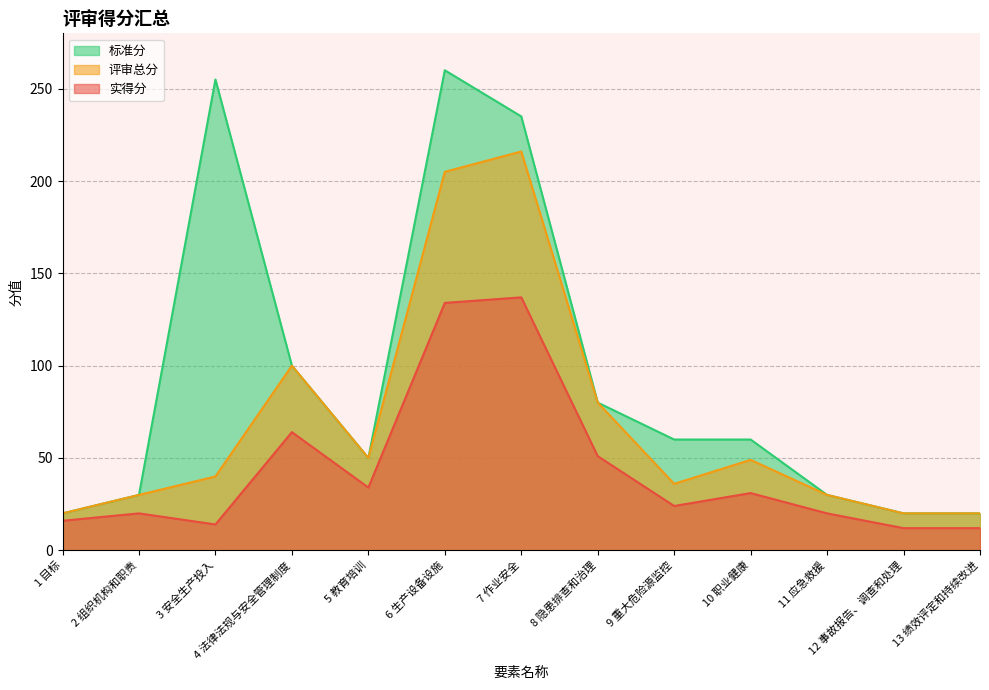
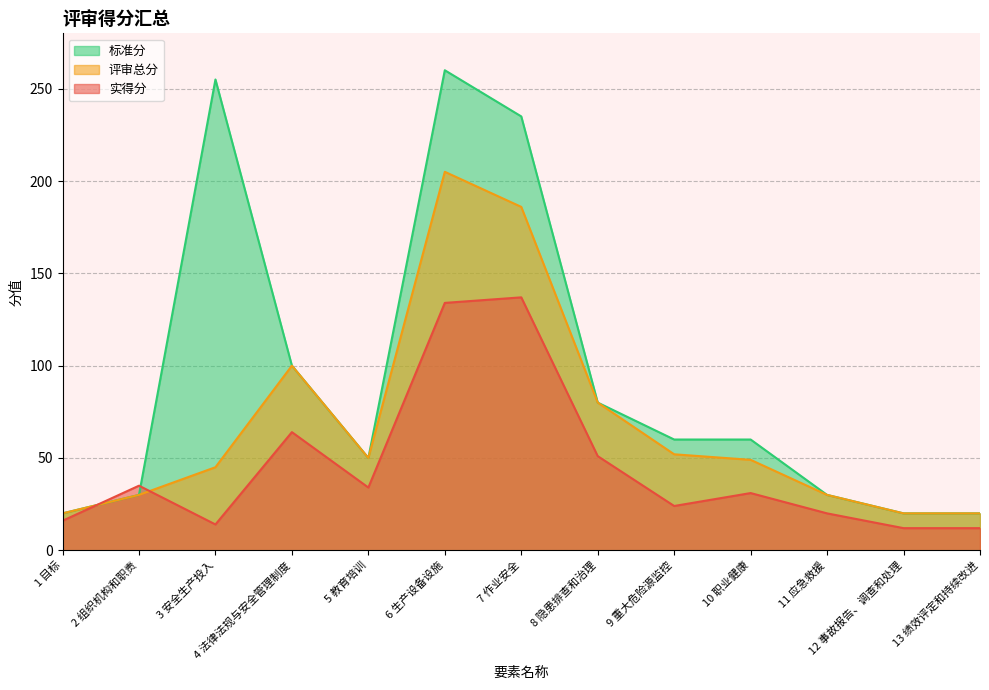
  {
    "标准分": {
      "3 安全生产投入": 255,
      "6 生产设备设施": 260,
      "7 作业安全": 235,
      "9 重大危险源监控": 60,
      "10 职业健康": 60
    },
    "评审总分": {
-     "3 安全生产投入": 40,
+     "3 安全生产投入": 45,
      "6 生产设备设施": 205,
-     "7 作业安全": 216,
-     "9 重大危险源监控": 36,
+     "7 作业安全": 186,
+     "9 重大危险源监控": 52,
      "10 职业健康": 49
    },
    "实得分": {
      "1 目标": 16,
-     "2 组织机构和职责": 20,
+     "2 组织机构和职责": 35,
      "3 安全生产投入": 14,
      "4 法律法规与安全管理制度": 64,
      "5 教育培训": 34,
      "6 生产设备设施": 134,
      "7 作业安全": 137,
      "8 隐患排查和治理": 51,
      "9 重大危险源监控": 24,
      "10 职业健康": 31,
      "11 应急救援": 20,
      "12 事故报告、调查和处理": 12,
      "13 绩效评定和持续改进": 12
    }
  }
